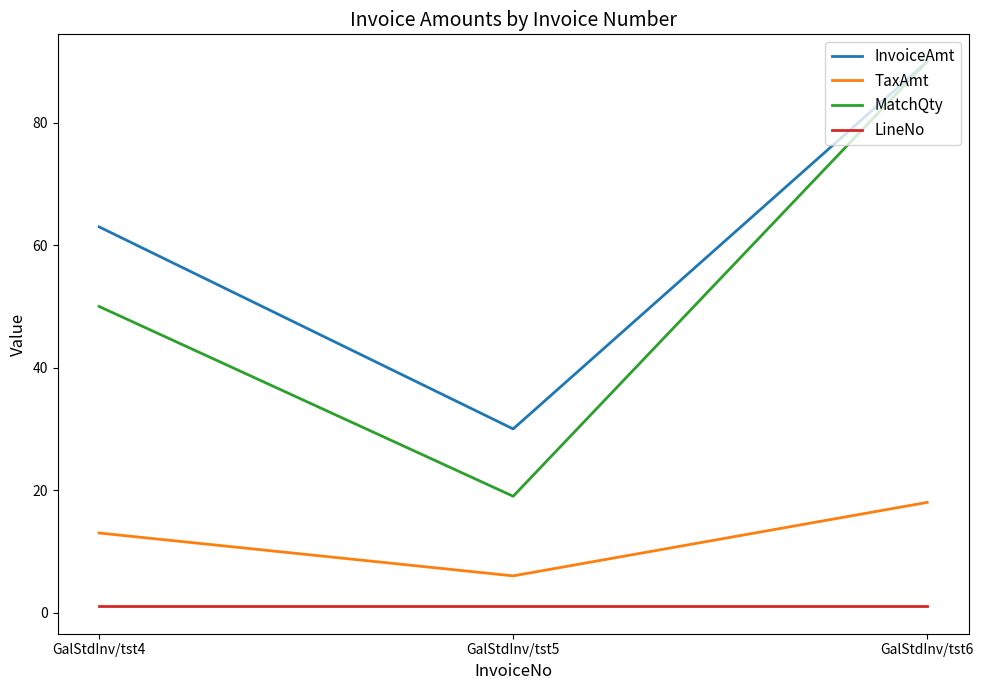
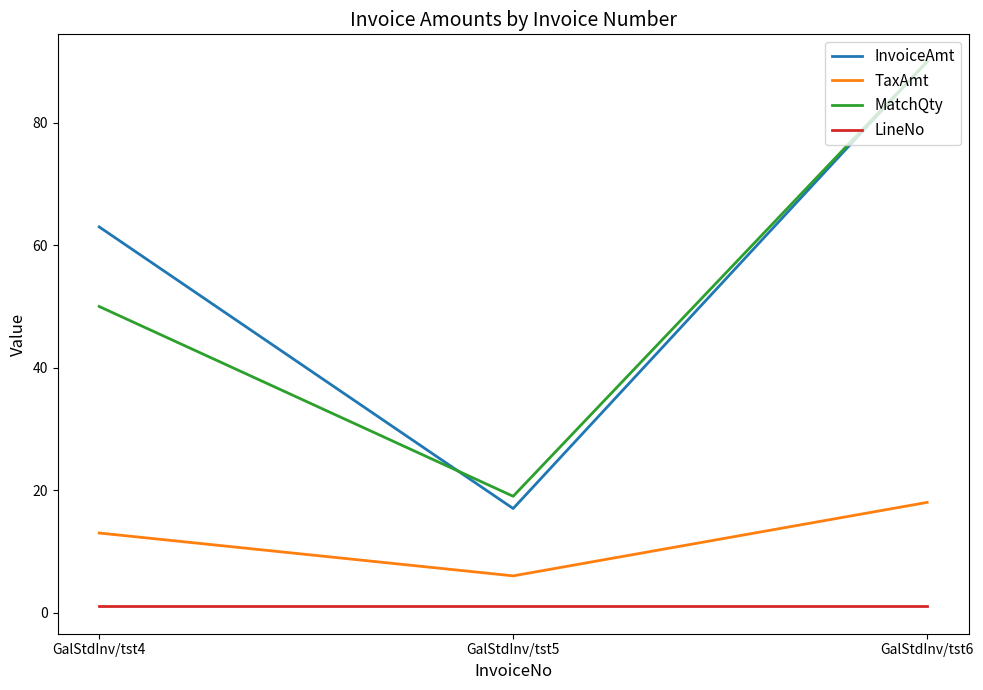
  {
    "InvoiceAmt": {
      "GalStdInv/tst4": 63,
-     "GalStdInv/tst5": 30
+     "GalStdInv/tst5": 17
    },
    "TaxAmt": {
      "GalStdInv/tst4": 13,
      "GalStdInv/tst5": 6,
      "GalStdInv/tst6": 18
    },
    "MatchQty": {
      "GalStdInv/tst4": 50,
      "GalStdInv/tst5": 19
    },
    "LineNo": {
      "GalStdInv/tst4": 1,
      "GalStdInv/tst5": 1,
      "GalStdInv/tst6": 1
    }
  }
